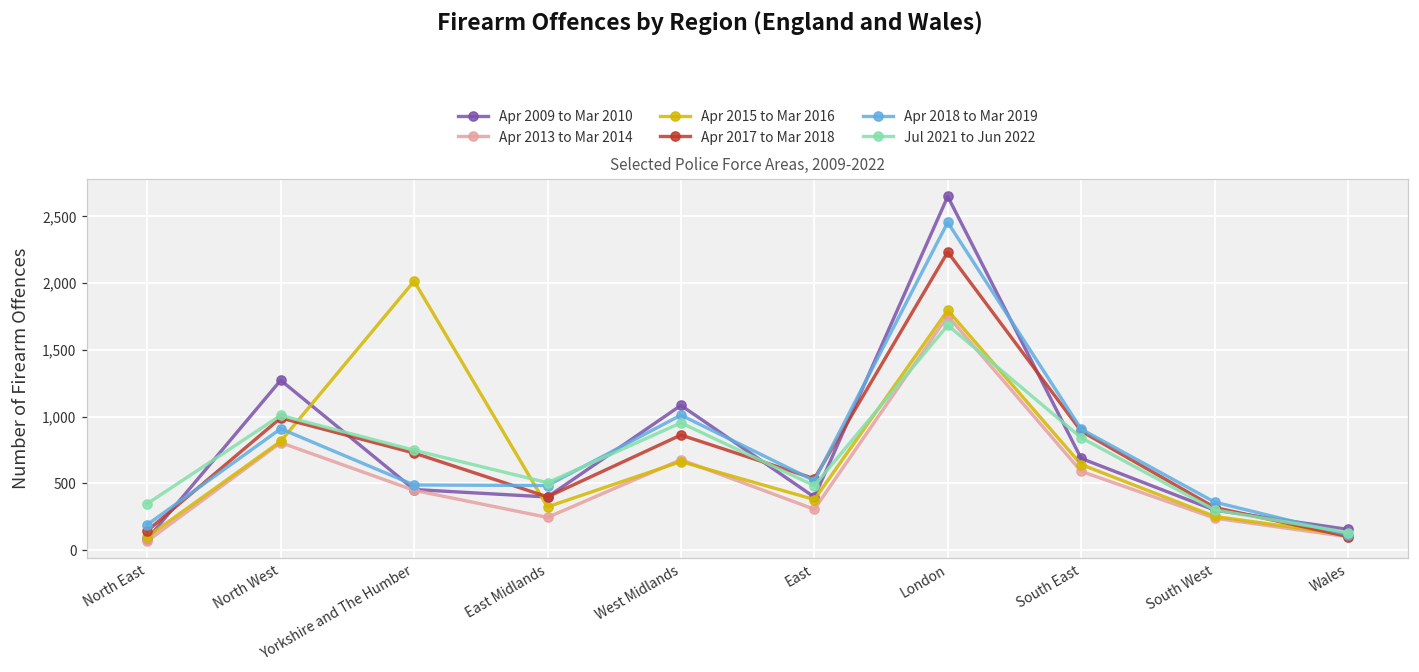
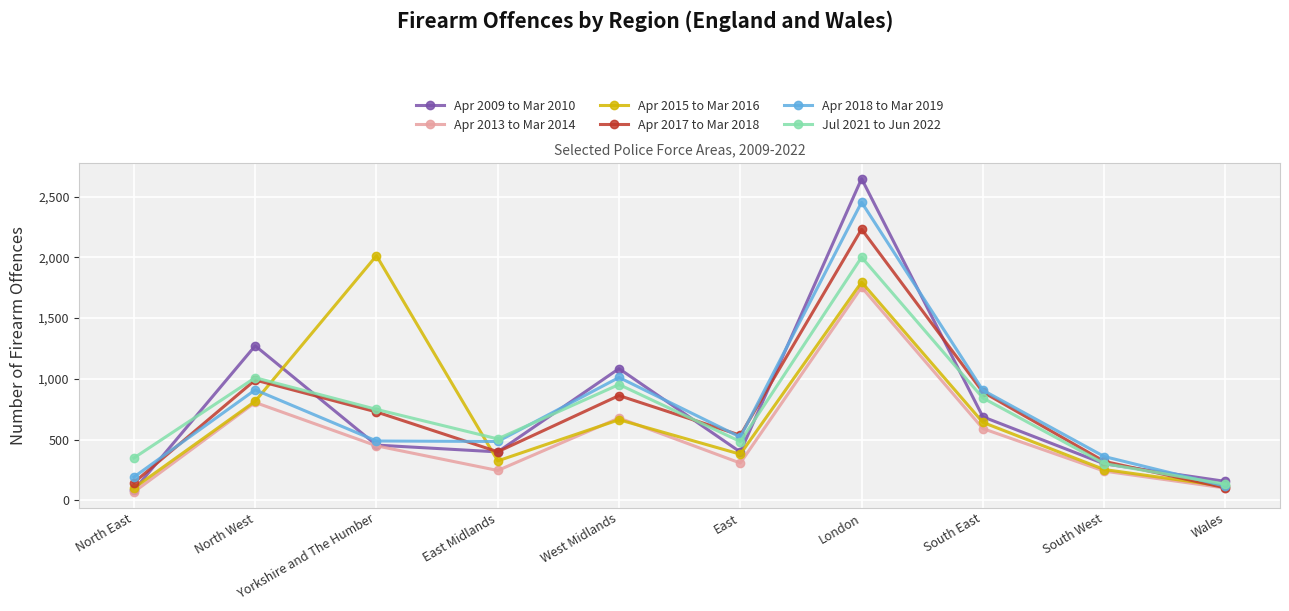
  {
    "Apr 2009 to Mar 2010": {
      "North West": "1,270",
      "West Midlands": "1,080",
      "London": "2,650",
      "South East": "690",
      "Wales": "160"
    },
    "Apr 2013 to Mar 2014": {
      "East Midlands": "250",
      "East": "310",
      "London": "1,750",
      "South East": "590"
    },
    "Apr 2015 to Mar 2016": {
      "Yorkshire and The Humber": "2,010",
      "East Midlands": "320",
      "London": "1,800",
      "South East": "640"
    },
    "Apr 2017 to Mar 2018": {
      "North East": "150",
      "West Midlands": "860",
      "London": "2,230"
    },
    "Apr 2018 to Mar 2019": {
      "North East": "190",
      "North West": "910",
      "Yorkshire and The Humber": "490",
      "East Midlands": "480",
      "West Midlands": "1,010",
      "London": "2,450",
      "South West": "360"
    },
    "Jul 2021 to Jun 2022": {
      "North East": "350",
      "East Midlands": "510",
      "West Midlands": "950",
      "East": "480",
-     "London": "1,680",
+     "London": "2,000",
      "South East": "840"
    }
  }
